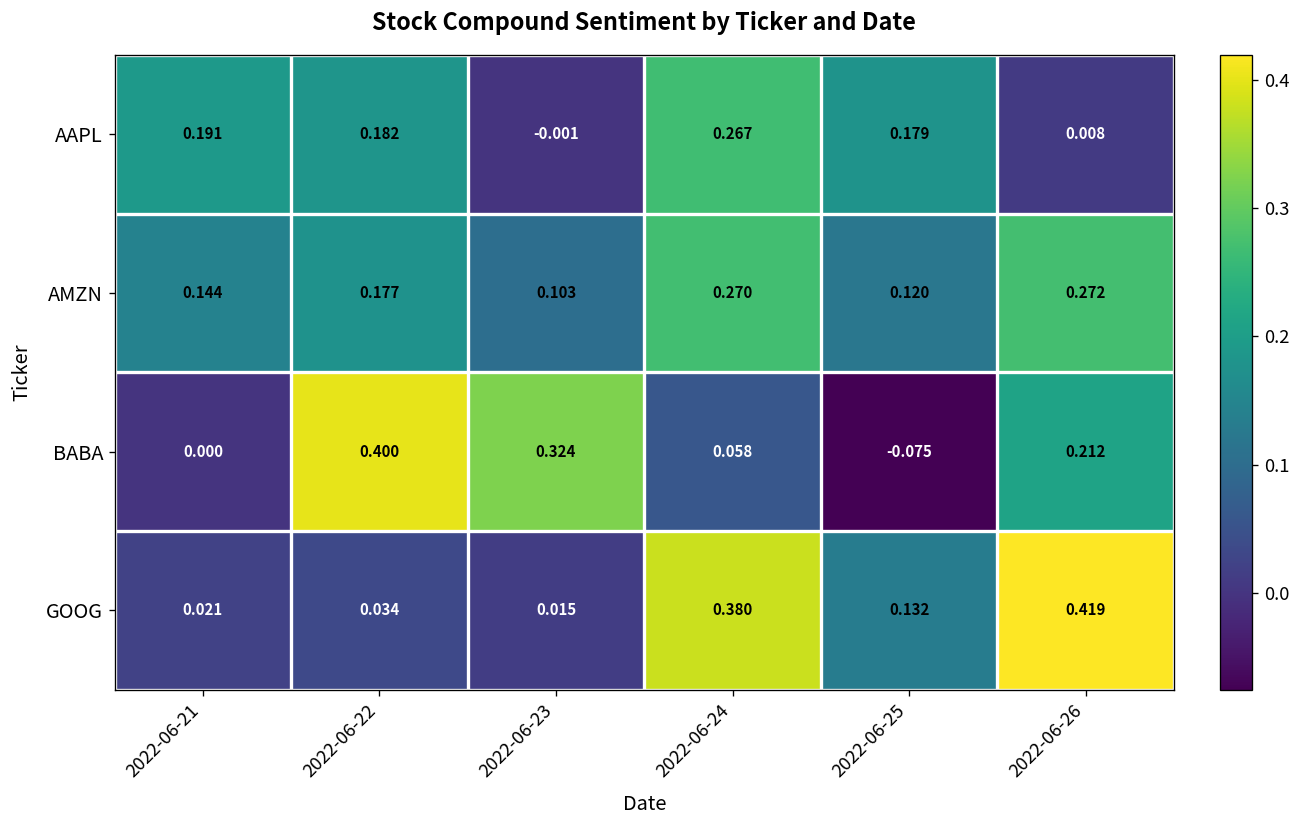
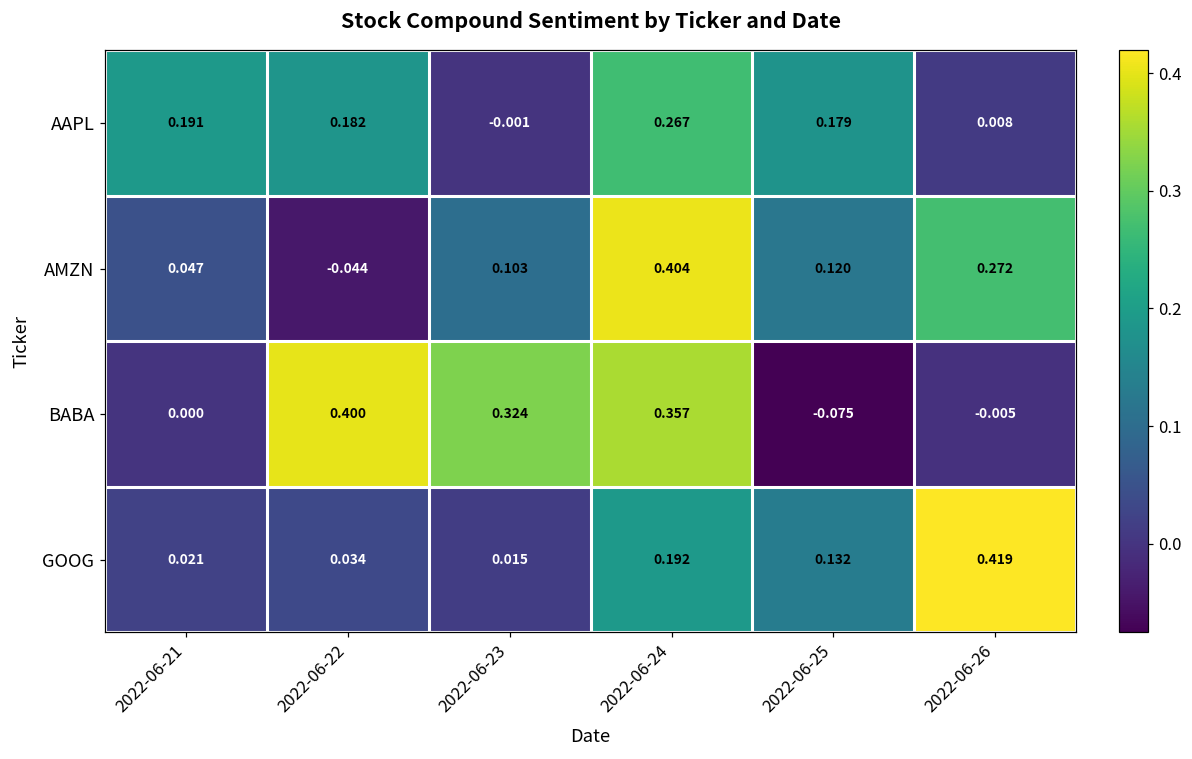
  {
    "AAPL": {
      "2022-06-21": 0.191,
      "2022-06-22": 0.182,
      "2022-06-23": -0.001,
      "2022-06-24": 0.267,
      "2022-06-25": 0.179,
      "2022-06-26": 0.008
    },
    "AMZN": {
-     "2022-06-21": 0.144,
-     "2022-06-22": 0.177,
+     "2022-06-21": 0.047,
+     "2022-06-22": -0.044,
      "2022-06-23": 0.103,
-     "2022-06-24": 0.270,
+     "2022-06-24": 0.404,
      "2022-06-25": 0.120,
      "2022-06-26": 0.272
    },
    "BABA": {
      "2022-06-21": 0.000,
      "2022-06-22": 0.400,
      "2022-06-23": 0.324,
-     "2022-06-24": 0.058,
+     "2022-06-24": 0.357,
      "2022-06-25": -0.075,
-     "2022-06-26": 0.212
+     "2022-06-26": -0.005
    },
    "GOOG": {
      "2022-06-21": 0.021,
      "2022-06-22": 0.034,
      "2022-06-23": 0.015,
-     "2022-06-24": 0.380,
+     "2022-06-24": 0.192,
      "2022-06-25": 0.132,
      "2022-06-26": 0.419
    }
  }
